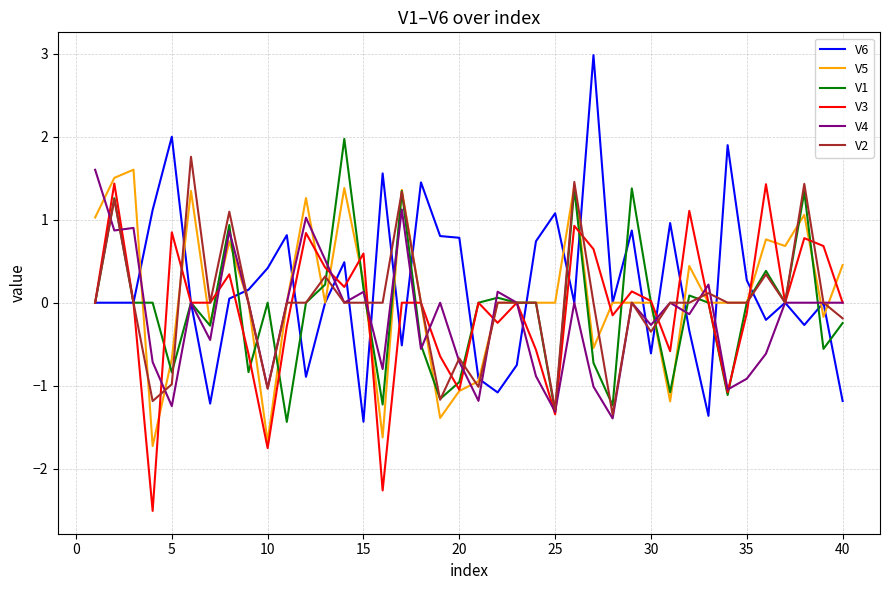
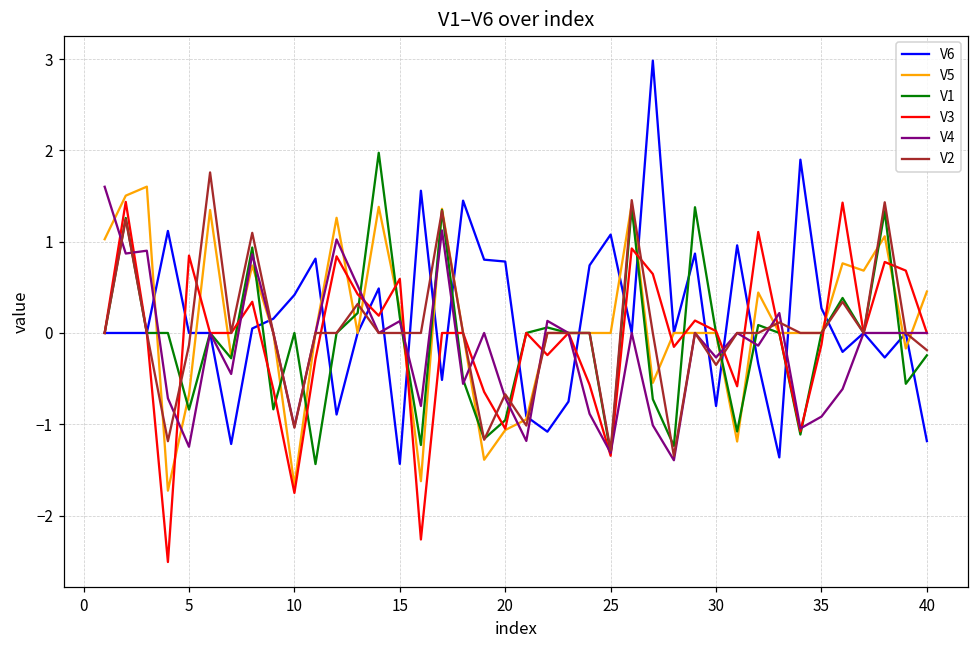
  {
    "V6": {
-     "5": 2,
+     "5": 0,
      "10": 0.4,
      "15": -1.4,
      "20": 0.8,
      "25": 1.1,
-     "30": -0.6,
+     "30": -0.8,
      "35": 0.3,
      "40": -1.2
    },
    "V5": {
      "5": -0.7,
      "10": -1.7,
      "15": 0.3,
      "25": 0.0,
      "40": 0.5
    },
    "V1": {
      "5": -0.8,
      "10": 0.0,
      "15": 0.2,
      "20": -1.0,
      "40": -0.2
    },
    "V3": {
      "5": 0.8,
      "10": -1.8,
      "15": 0.6,
      "35": -0.1
    },
    "V4": {
      "5": -1.2,
      "15": 0.1,
      "20": -0.7,
      "30": -0.3,
      "35": -0.9
    },
    "V2": {
-     "5": -1.0,
+     "5": -0.1,
      "15": 0.0,
      "20": -0.7,
      "30": -0.3,
      "40": -0.2
    }
  }
